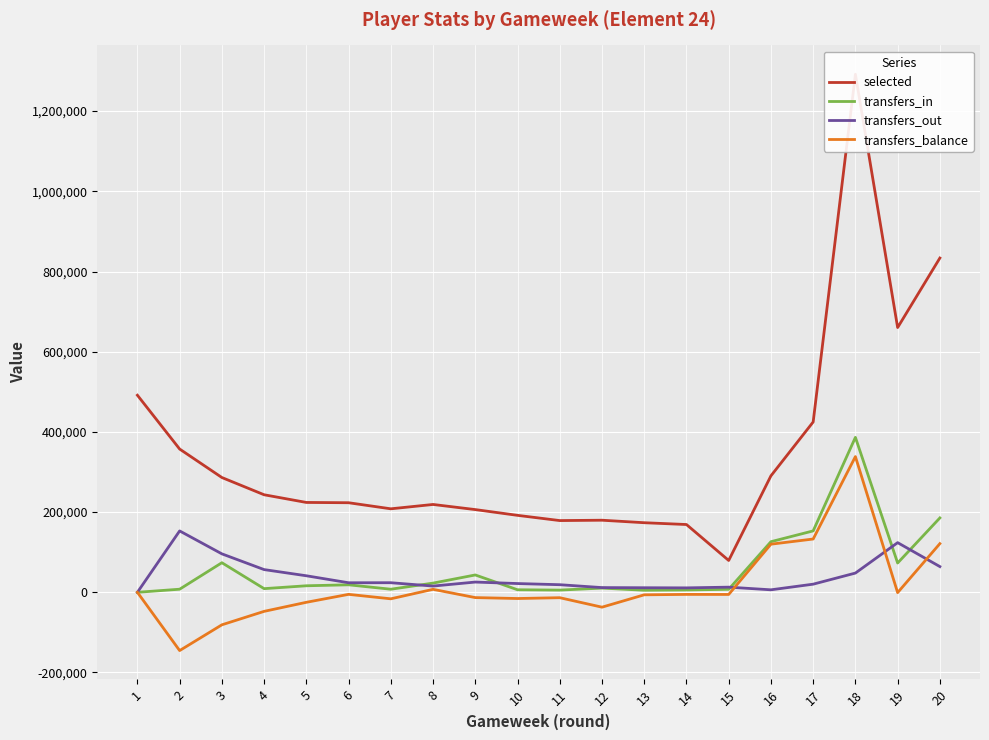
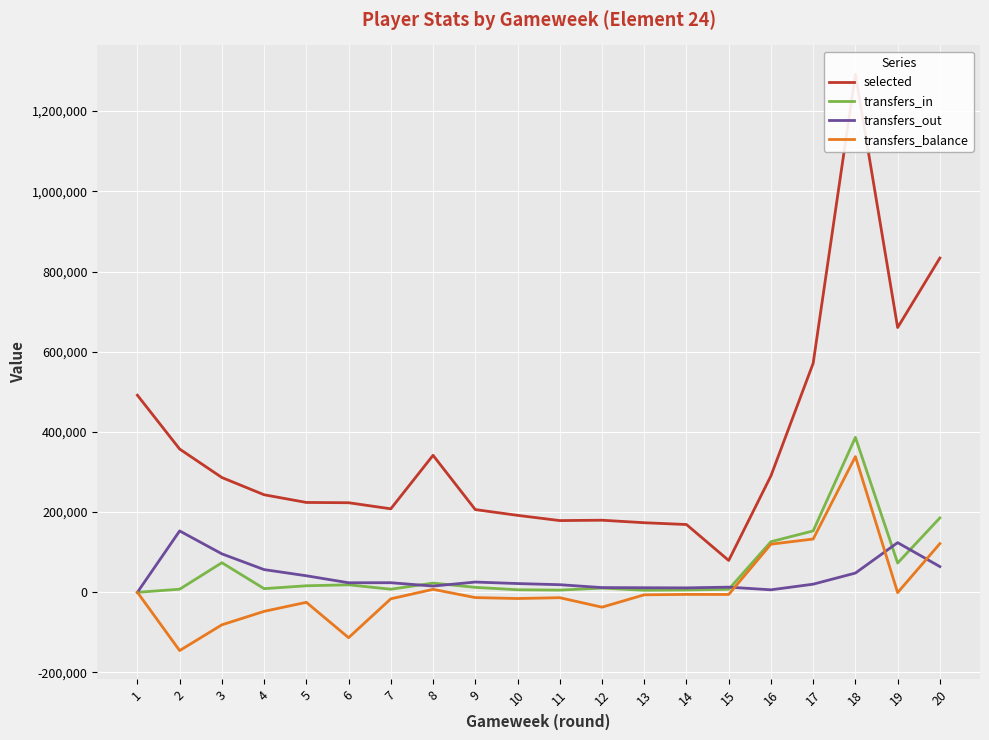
  {
    "selected": {
      "1": "490,000",
      "2": "360,000",
      "3": "290,000",
      "4": "240,000",
      "5": "220,000",
      "6": "220,000",
      "7": "210,000",
-     "8": "220,000",
+     "8": "340,000",
      "9": "210,000",
      "10": "190,000",
      "11": "180,000",
      "12": "180,000",
      "13": "170,000",
      "14": "170,000",
      "15": "80,000",
      "16": "290,000",
-     "17": "420,000",
+     "17": "570,000",
      "19": "660,000",
      "20": "830,000"
    },
    "transfers_in": {
      "2": "10,000",
      "3": "70,000",
      "4": "10,000",
      "5": "20,000",
      "7": "10,000",
      "8": "20,000",
-     "9": "40,000",
+     "9": "10,000",
      "10": "10,000",
      "11": "10,000",
      "13": "10,000",
      "17": "150,000",
      "18": "390,000",
      "19": "70,000",
      "20": "190,000"
    },
    "transfers_out": {
      "2": "150,000",
      "3": "100,000",
      "4": "60,000",
      "5": "40,000",
      "7": "20,000",
      "8": "20,000",
      "9": "30,000",
      "10": "20,000",
      "11": "20,000",
      "13": "10,000",
      "16": "10,000",
      "17": "20,000",
      "18": "50,000",
      "19": "120,000",
      "20": "60,000"
    },
    "transfers_balance": {
      "2": "-150,000",
      "3": "-80,000",
      "4": "-50,000",
      "5": "-20,000",
-     "6": "-10,000",
+     "6": "-110,000",
      "7": "-20,000",
      "8": "10,000",
      "9": "-10,000",
      "10": "-20,000",
      "11": "-10,000",
      "12": "-40,000",
      "13": "-10,000",
      "14": "-10,000",
      "15": "-10,000",
      "17": "130,000",
      "18": "340,000",
      "19": "0",
      "20": "120,000"
    }
  }
